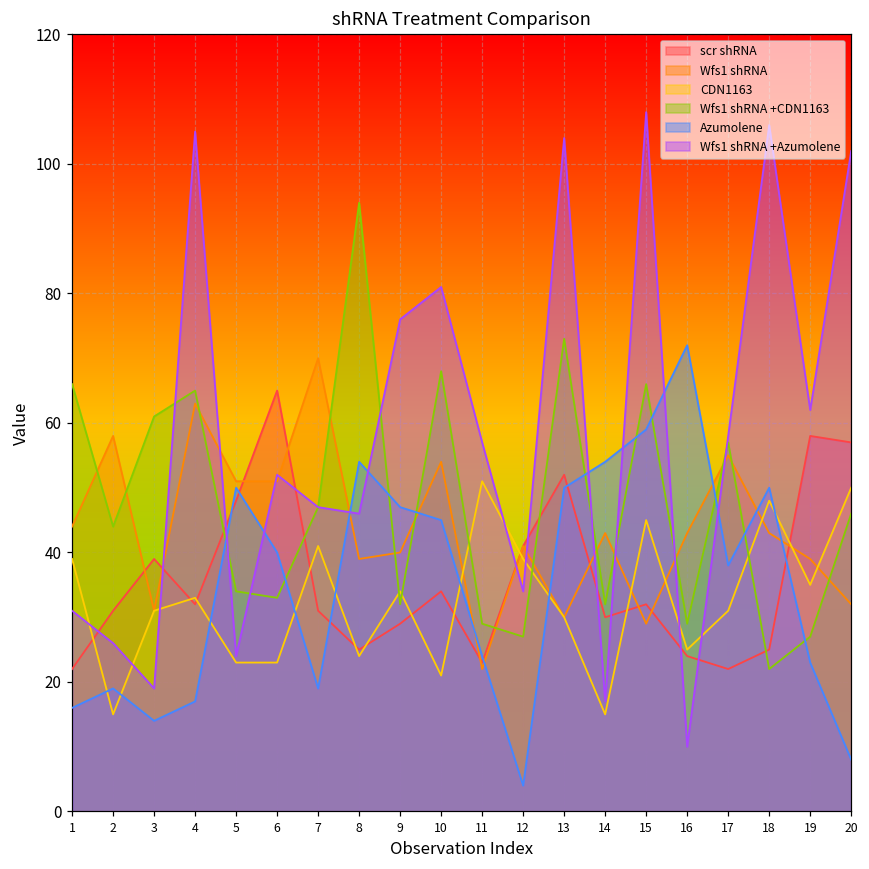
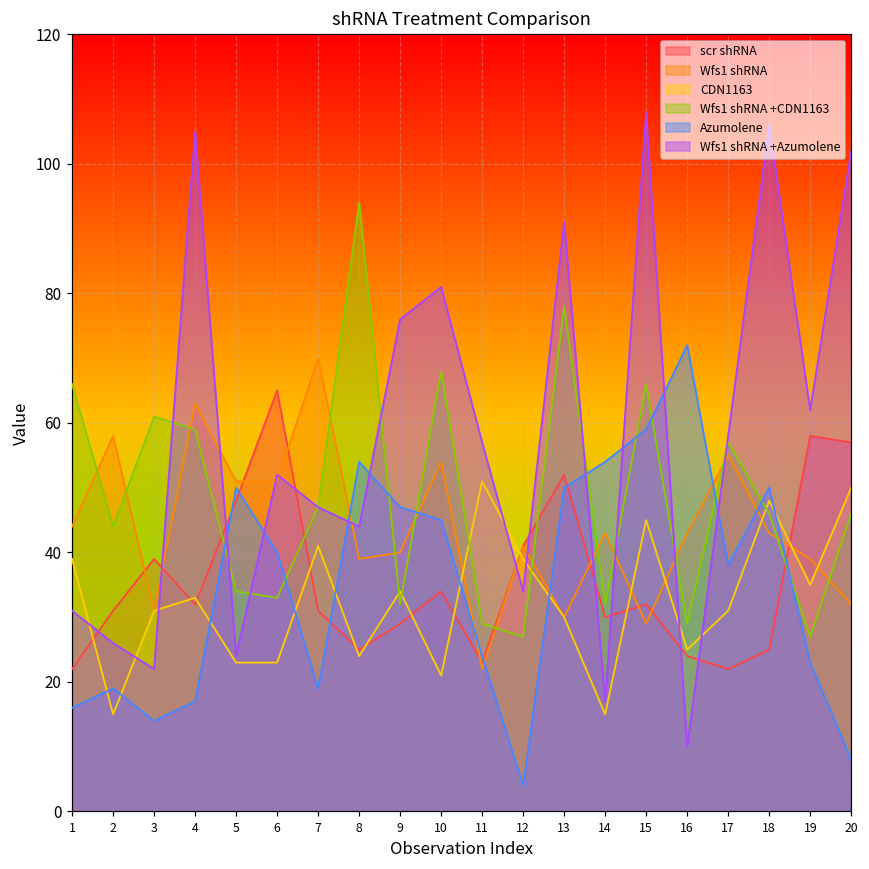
  {
    "scr shRNA": {
      "1": 22,
      "2": 31,
      "3": 39,
      "4": 32,
      "5": 48,
      "6": 65,
      "7": 31,
      "8": 25,
      "9": 29,
      "10": 34,
      "11": 23,
      "13": 52,
      "14": 30,
      "15": 32,
      "16": 24,
      "17": 22,
      "18": 25,
      "19": 58,
      "20": 57
    },
    "Wfs1 shRNA +CDN1163": {
      "1": 66,
      "2": 44,
      "3": 61,
-     "4": 65,
+     "4": 59,
      "5": 34,
      "6": 33,
      "8": 94,
      "9": 32,
      "10": 68,
      "11": 29,
      "12": 27,
-     "13": 73,
+     "13": 78,
      "14": 32,
      "15": 66,
      "16": 29,
      "17": 57,
-     "18": 22,
+     "18": 46,
      "19": 27,
      "20": 46
    },
    "Azumolene": {
      "1": 16,
      "2": 19,
      "3": 14,
      "4": 17,
      "5": 50,
      "6": 40,
      "7": 19,
      "8": 54,
      "9": 47,
      "10": 45,
      "11": 24,
      "12": 4,
      "13": 50,
      "14": 54,
      "15": 59,
      "16": 72,
      "17": 38,
      "18": 50,
      "19": 23,
      "20": 8
    },
    "Wfs1 shRNA +Azumolene": {
      "1": 31,
      "2": 26,
-     "3": 19,
+     "3": 22,
      "4": 105,
      "5": 24,
      "6": 52,
-     "8": 46,
+     "8": 44,
      "9": 76,
      "10": 81,
      "11": 57,
      "12": 34,
-     "13": 104,
+     "13": 91,
      "14": 17,
      "15": 108,
      "16": 10,
      "17": 58,
      "19": 62,
      "20": 102
    }
  }
